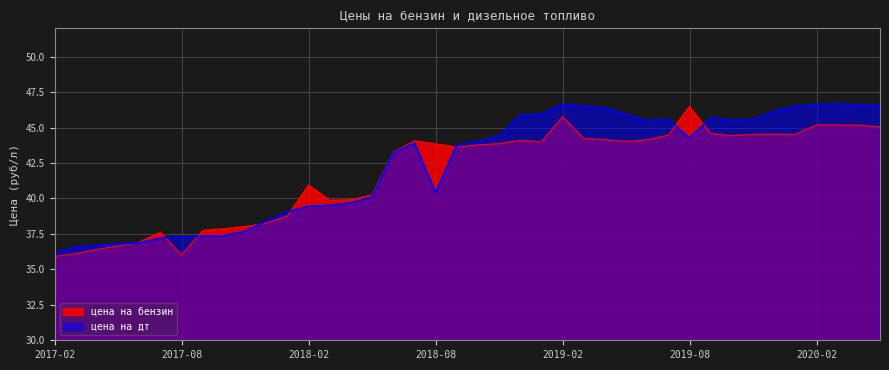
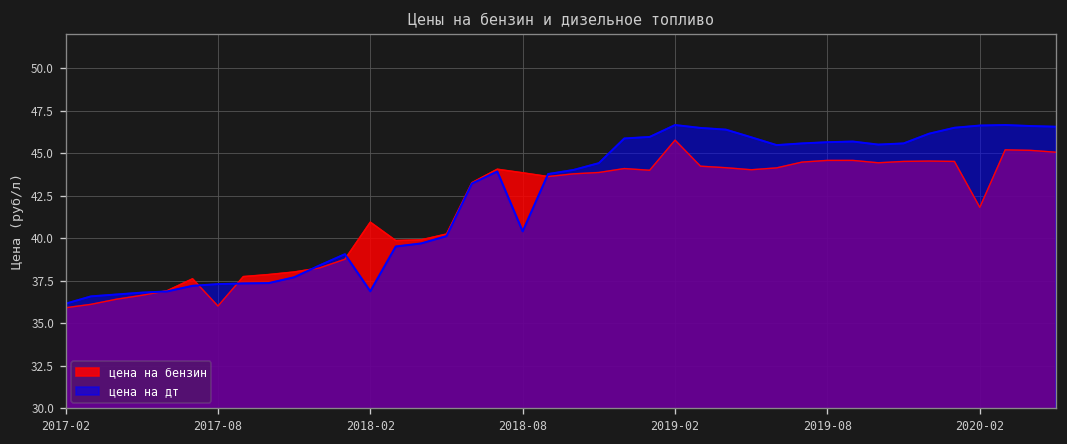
  {
    "цена на бензин": {
      "2017-02": 35.9,
      "2017-08": 36.0,
      "2018-02": 40.9,
      "2018-08": 43.8,
      "2019-02": 45.8,
-     "2019-08": 46.5,
-     "2020-02": 45.2
+     "2019-08": 44.6,
+     "2020-02": 41.8
    },
    "цена на дт": {
      "2017-02": 36.2,
      "2017-08": 37.3,
-     "2018-02": 39.5,
+     "2018-02": 36.9,
      "2018-08": 40.4,
      "2019-02": 46.7,
-     "2019-08": 44.3,
+     "2019-08": 45.6,
      "2020-02": 46.6
    }
  }
